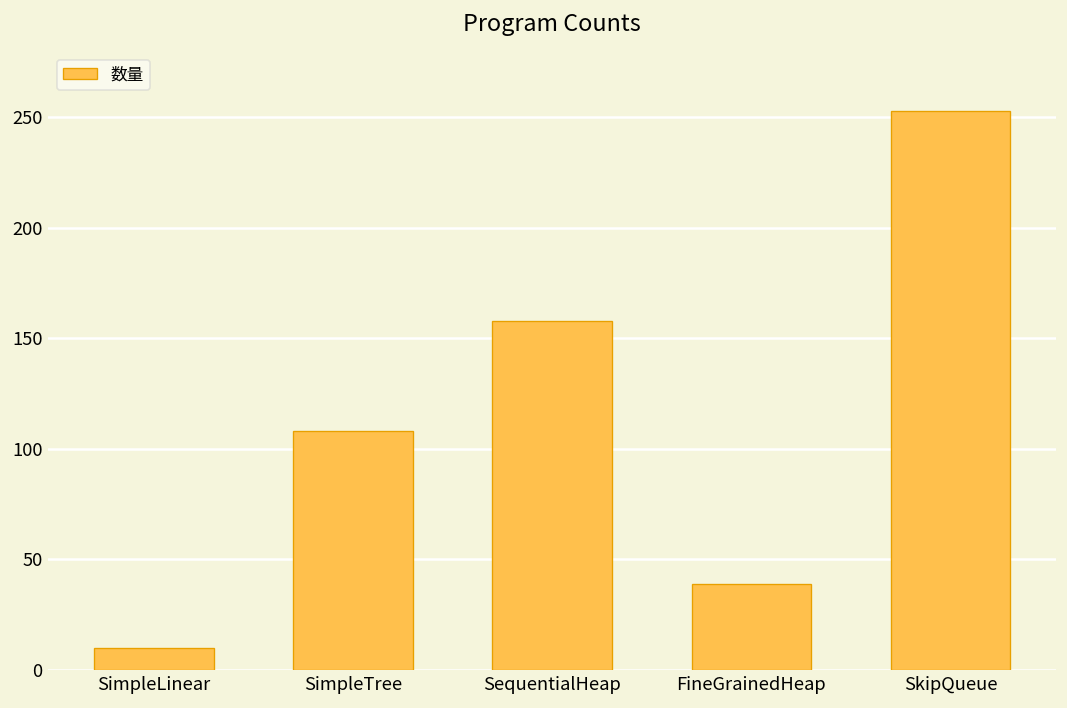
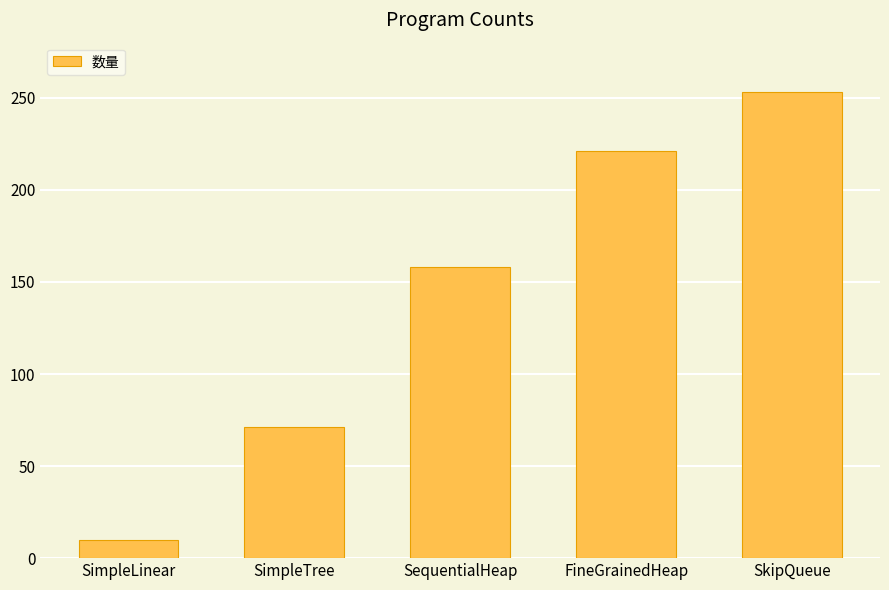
  {
    "SimpleLinear": 10,
-   "SimpleTree": 108,
+   "SimpleTree": 71,
    "SequentialHeap": 158,
-   "FineGrainedHeap": 39,
+   "FineGrainedHeap": 221,
    "SkipQueue": 253
  }
